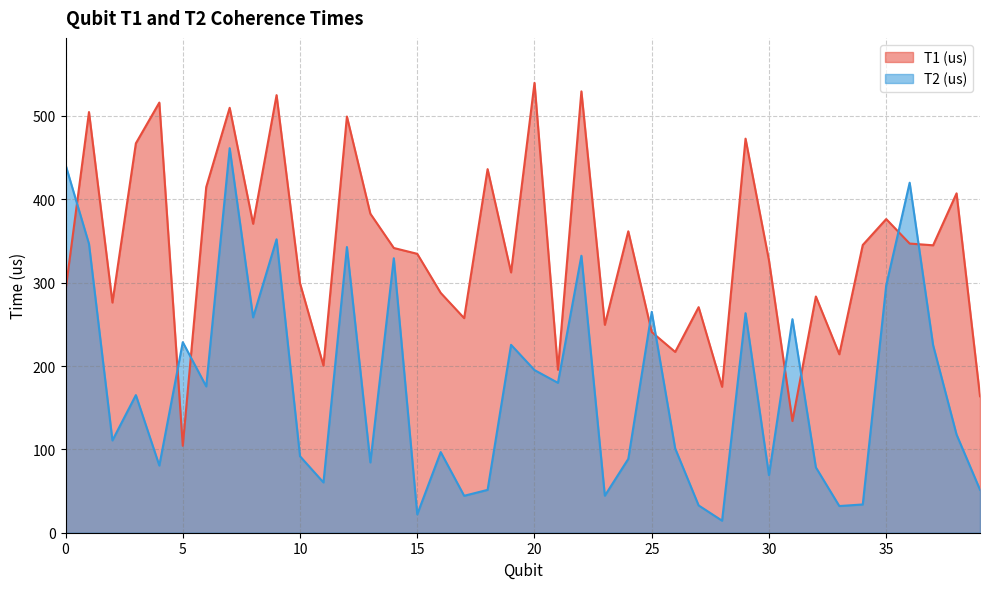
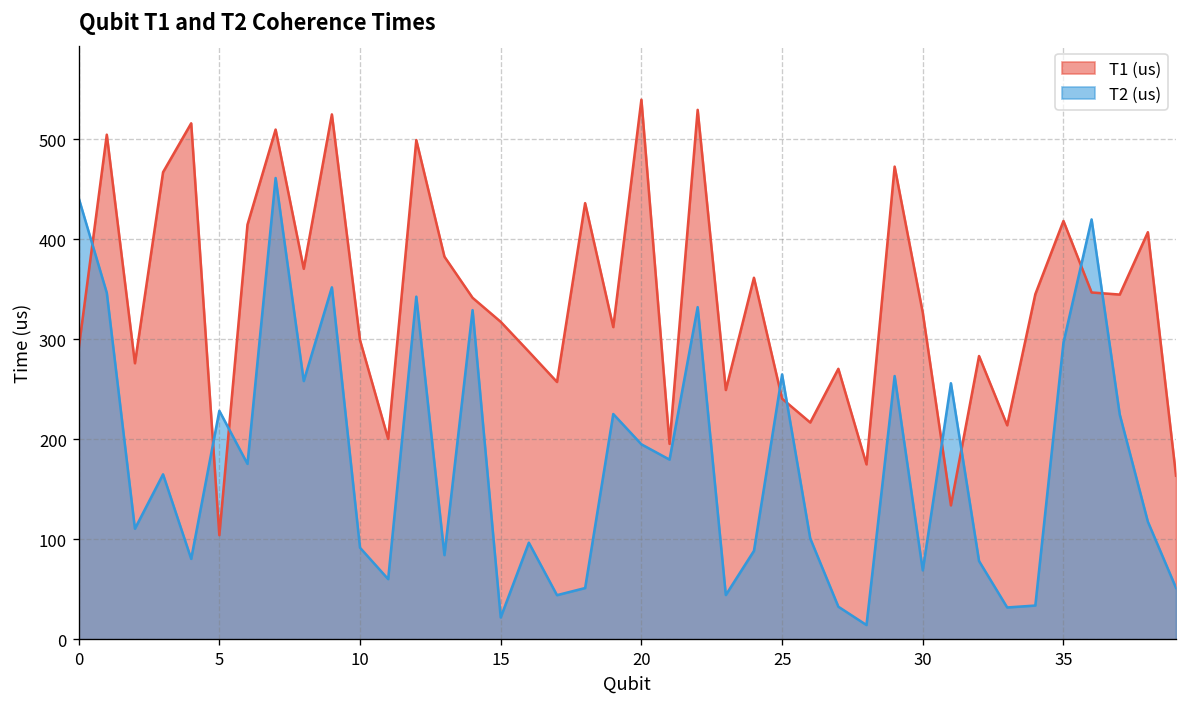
  {
    "T1 (us)": {
      "0": 290,
      "5": 100,
      "10": 300,
-     "15": 330,
+     "15": 320,
      "20": 540,
      "25": 240,
      "30": 330,
-     "35": 380
+     "35": 420
    },
    "T2 (us)": {
      "0": 440,
      "5": 230,
      "10": 90,
      "15": 20,
      "20": 200,
      "25": 260,
      "30": 70,
      "35": 300
    }
  }
